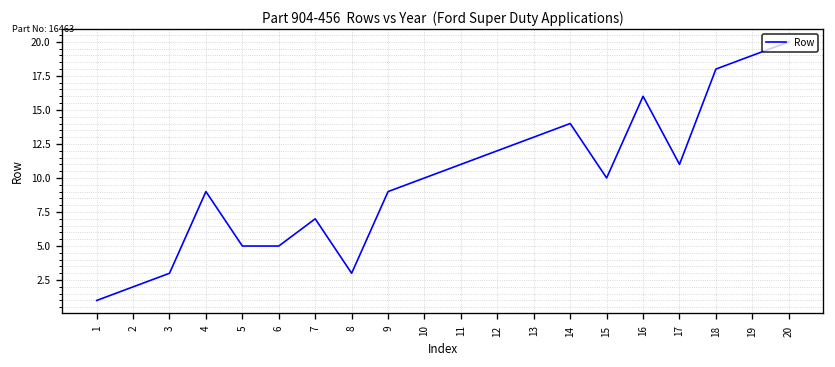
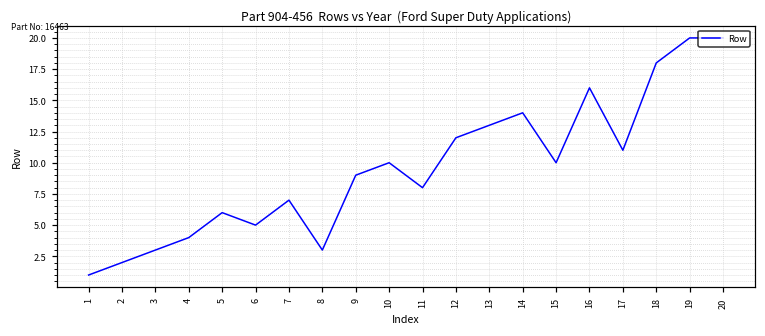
  {
    "1": 1,
    "2": 2,
    "3": 3,
-   "4": 9,
-   "5": 5,
+   "4": 4,
+   "5": 6,
    "6": 5,
    "7": 7,
    "8": 3,
    "9": 9,
    "10": 10,
-   "11": 11,
+   "11": 8,
    "12": 12,
    "13": 13,
    "14": 14,
    "15": 10,
    "16": 16,
    "17": 11,
    "18": 18,
-   "19": 19
+   "19": 20
  }
